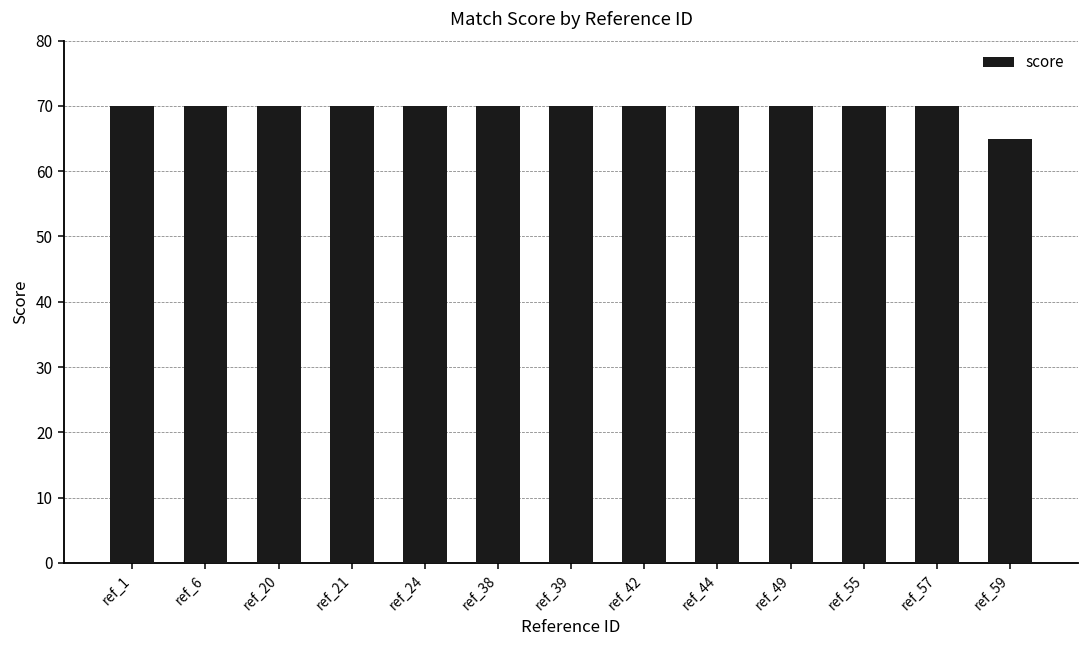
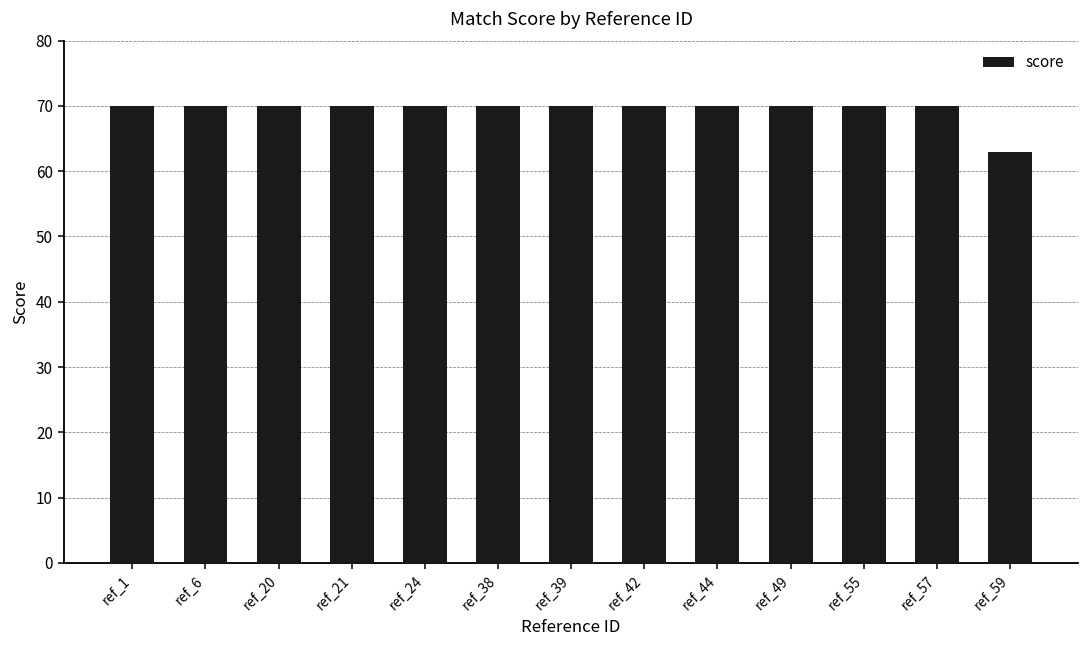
  {
    "ref_1": 70,
    "ref_6": 70,
    "ref_20": 70,
    "ref_21": 70,
    "ref_24": 70,
    "ref_38": 70,
    "ref_39": 70,
    "ref_42": 70,
    "ref_44": 70,
    "ref_49": 70,
    "ref_55": 70,
    "ref_57": 70,
-   "ref_59": 65
+   "ref_59": 63
  }
